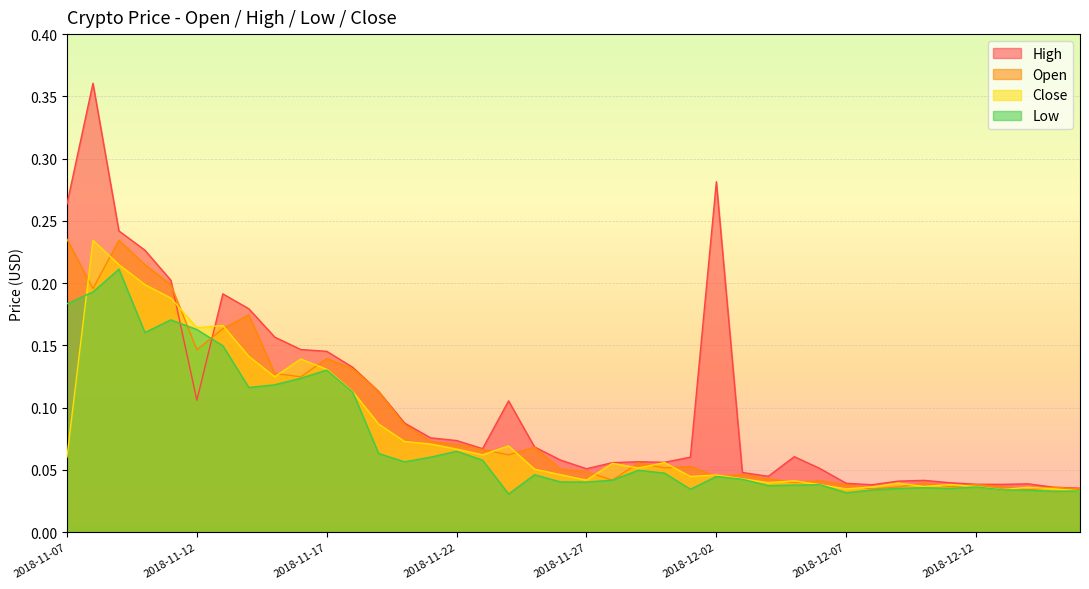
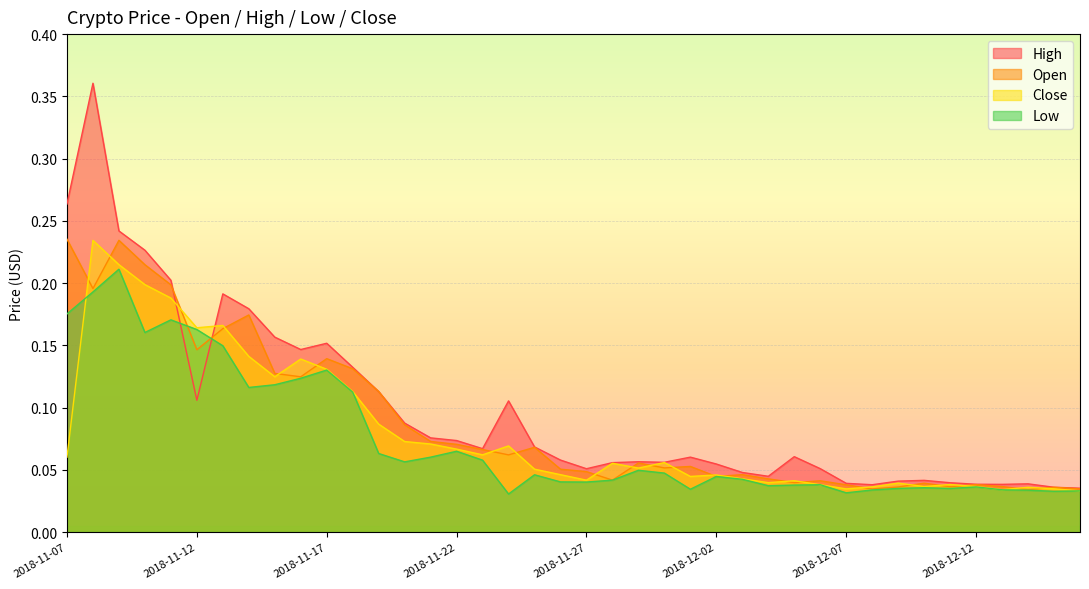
  {
    "High": {
      "2018-11-07": 0.264,
      "2018-11-12": 0.106,
-     "2018-11-17": 0.145,
+     "2018-11-17": 0.152,
      "2018-11-22": 0.074,
      "2018-11-27": 0.051,
-     "2018-12-02": 0.281
+     "2018-12-02": 0.055
    },
    "Open": {
      "2018-11-07": 0.235,
      "2018-11-12": 0.146,
      "2018-11-17": 0.139,
      "2018-11-22": 0.070,
      "2018-11-27": 0.049
    },
    "Close": {
      "2018-11-07": 0.060,
      "2018-12-07": 0.035
    },
    "Low": {
-     "2018-11-07": 0.183,
+     "2018-11-07": 0.175,
      "2018-12-07": 0.032
    }
  }
